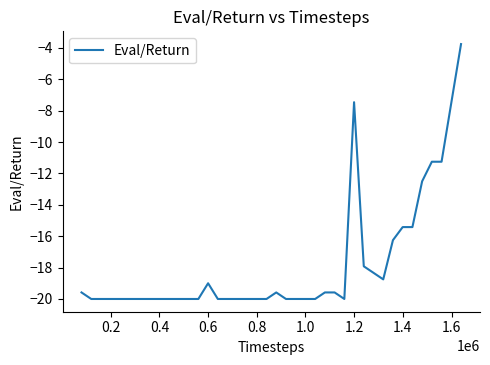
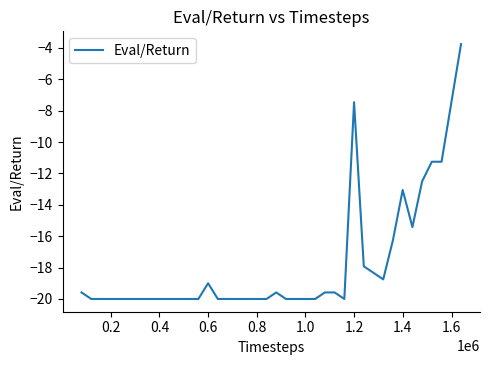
  {
    "0.2": -20.0,
    "0.4": -20.0,
    "0.6": -19.0,
    "0.8": -20.0,
    "1.0": -20.0,
    "1.2": -7.5,
-   "1.4": -15.4
+   "1.4": -13.1
  }
